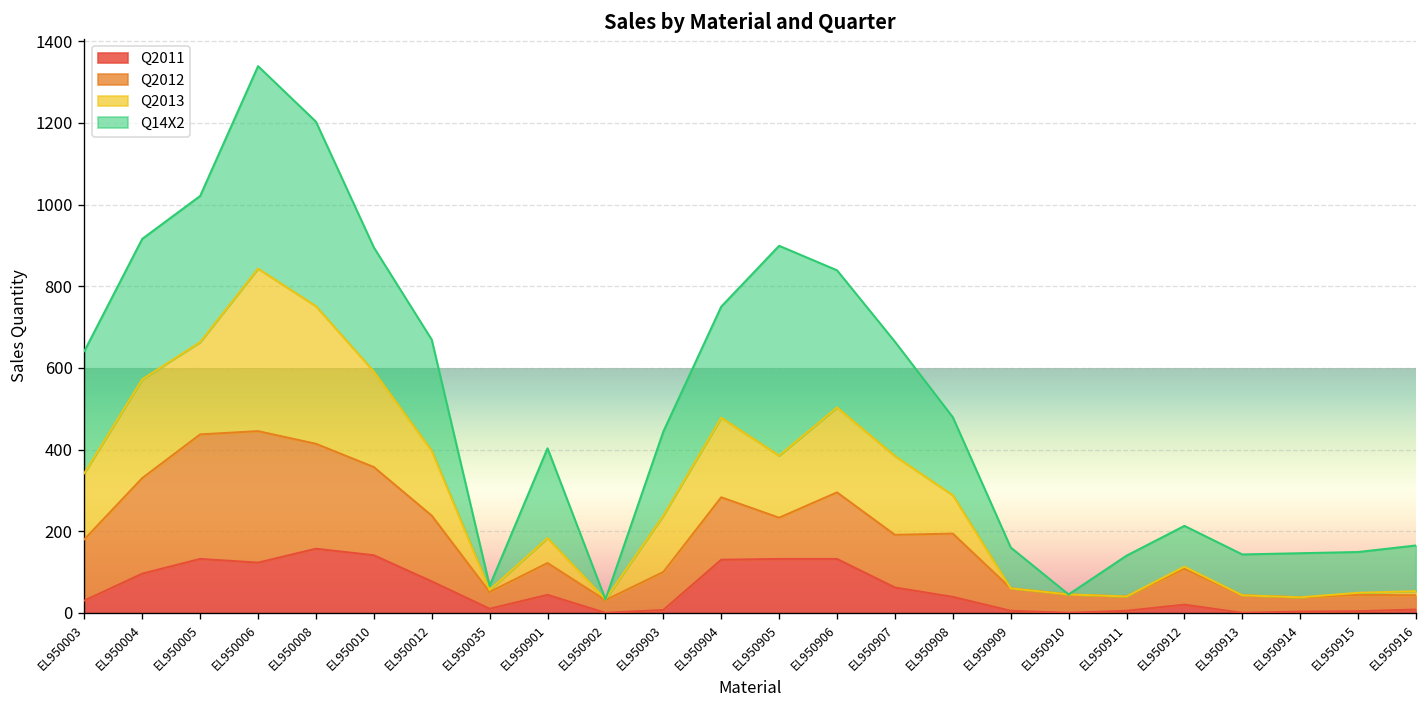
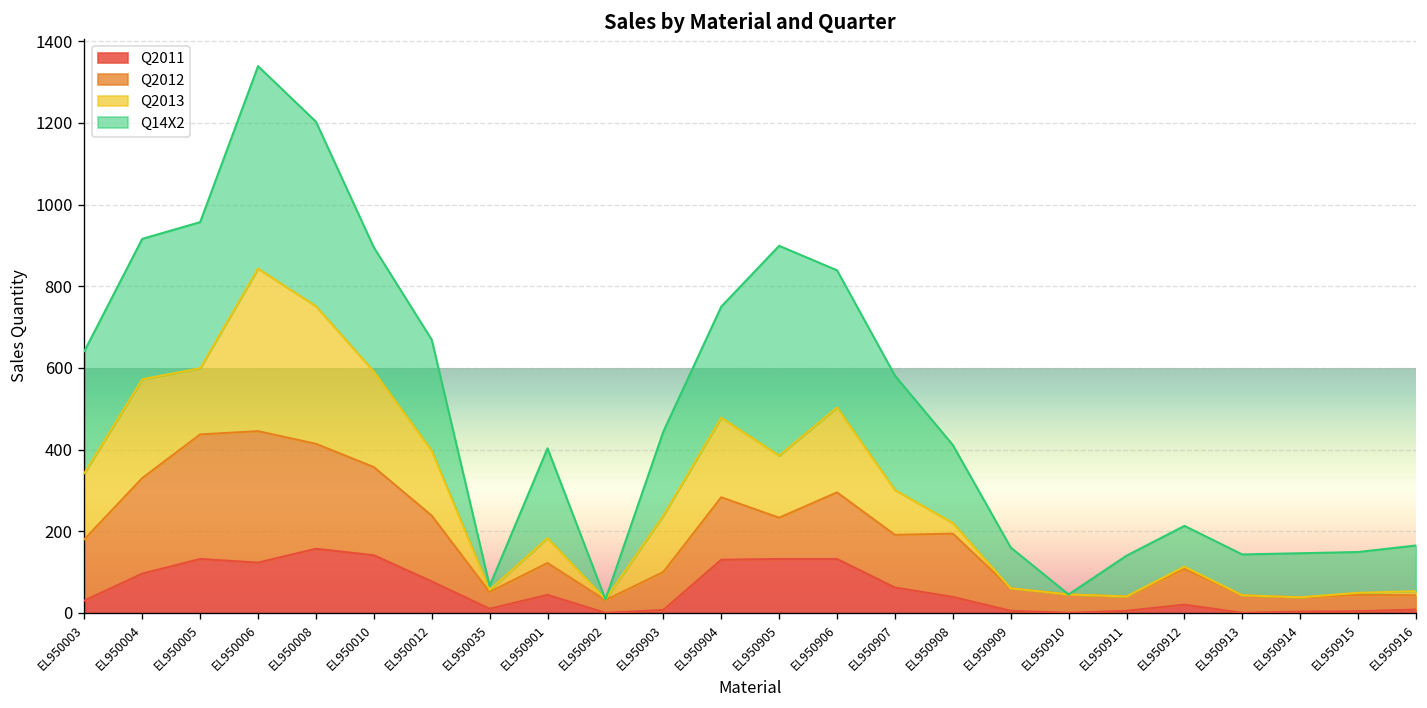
  {
    "Q2013": {
      "EL950003": 160,
      "EL950004": 240,
-     "EL950005": 230,
+     "EL950005": 160,
      "EL950006": 400,
      "EL950008": 340,
      "EL950010": 230,
      "EL950012": 160,
      "EL950901": 60,
      "EL950903": 140,
      "EL950904": 200,
      "EL950905": 150,
      "EL950906": 210,
-     "EL950907": 190,
-     "EL950908": 90,
+     "EL950907": 110,
+     "EL950908": 30,
      "EL950916": 10
    },
    "Q14X2": {
      "EL950003": 300,
      "EL950004": 340,
      "EL950005": 360,
      "EL950006": 500,
      "EL950008": 450,
      "EL950010": 300,
      "EL950012": 270,
      "EL950035": 10,
      "EL950901": 220,
      "EL950903": 210,
      "EL950904": 270,
      "EL950905": 510,
      "EL950906": 340,
      "EL950907": 280,
      "EL950908": 190,
      "EL950909": 100,
      "EL950911": 100,
      "EL950912": 100,
      "EL950913": 100,
      "EL950914": 110,
      "EL950915": 100,
      "EL950916": 110
    }
  }
